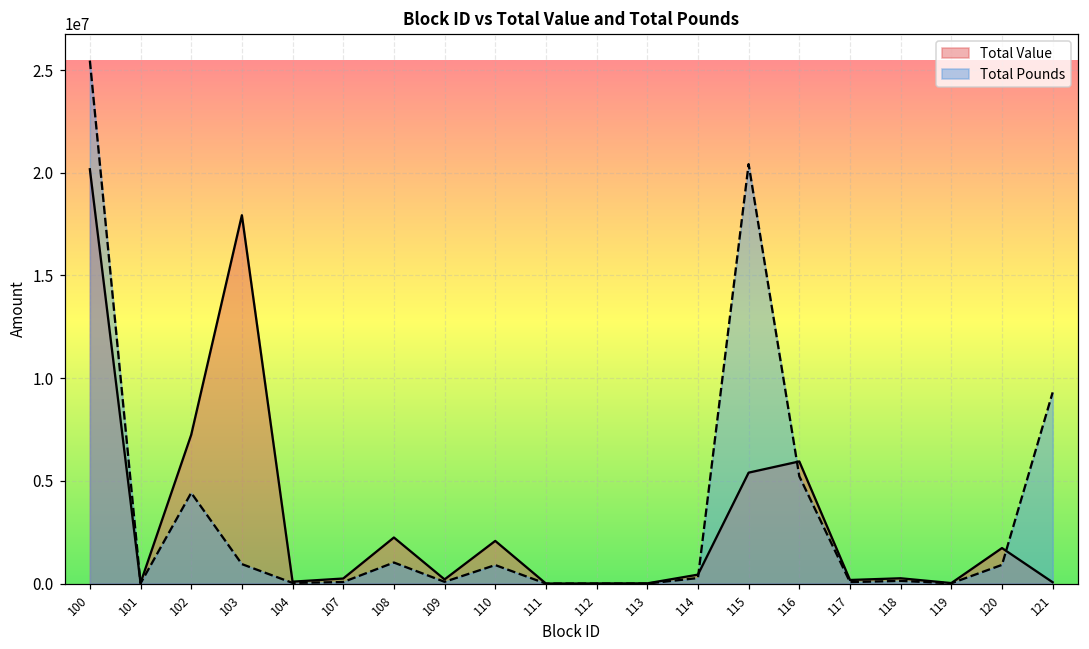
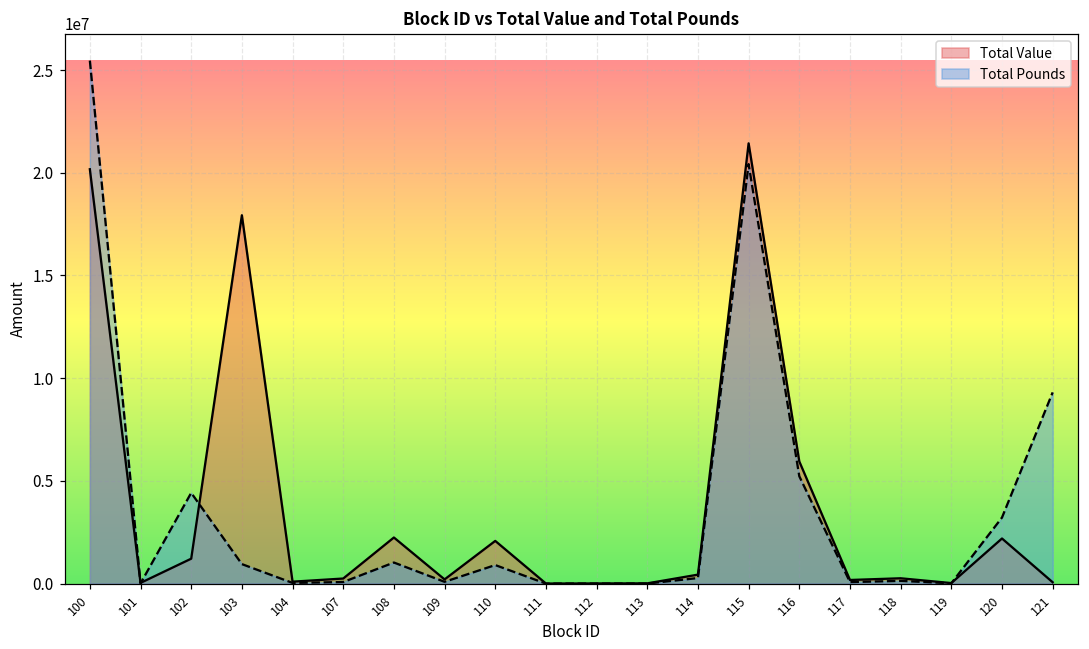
  {
    "Total Value": {
      "100": 20200000,
-     "102": 7200000,
+     "102": 1200000,
      "103": 17900000,
      "107": 200000,
      "108": 2200000,
      "110": 2100000,
      "114": 400000,
-     "115": 5400000,
+     "115": 21400000,
      "116": 5900000,
-     "120": 1700000,
+     "120": 2200000,
      "121": 100000
    },
    "Total Pounds": {
      "100": 25500000,
      "102": 4400000,
      "103": 900000,
      "107": 100000,
      "108": 1000000,
      "110": 900000,
      "114": 300000,
      "115": 20400000,
      "116": 5200000,
-     "120": 900000,
+     "120": 3200000,
      "121": 9300000
    }
  }
